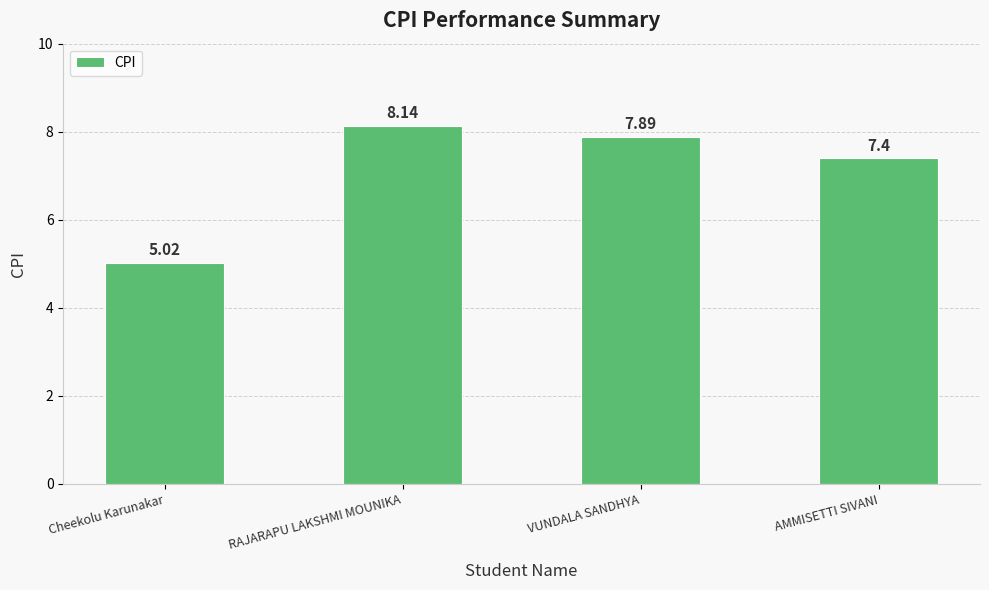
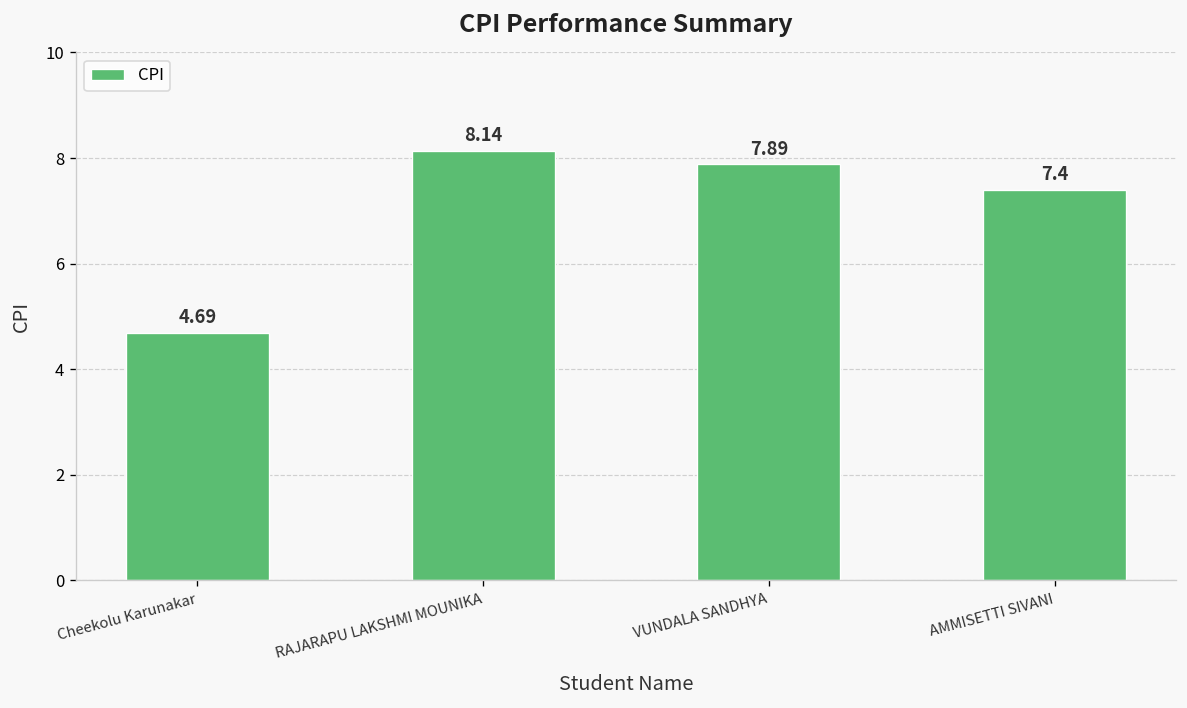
  {
-   "Cheekolu Karunakar": 5.02,
+   "Cheekolu Karunakar": 4.69,
    "RAJARAPU LAKSHMI MOUNIKA": 8.14,
    "VUNDALA SANDHYA": 7.89,
    "AMMISETTI SIVANI": 7.4
  }
